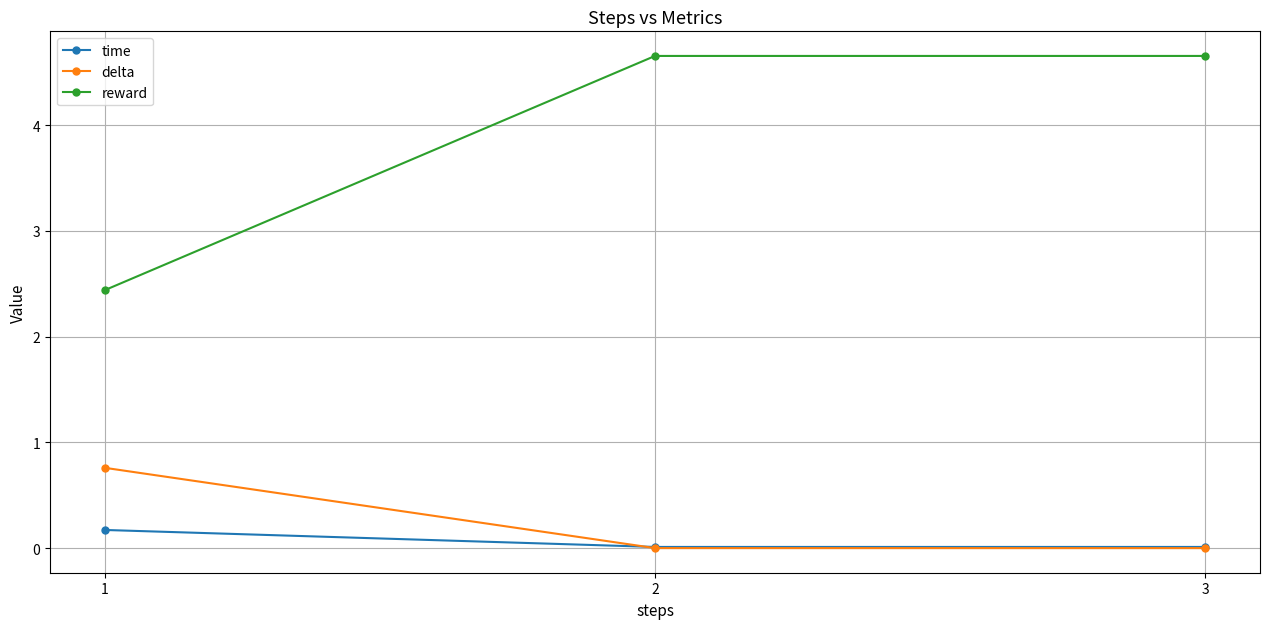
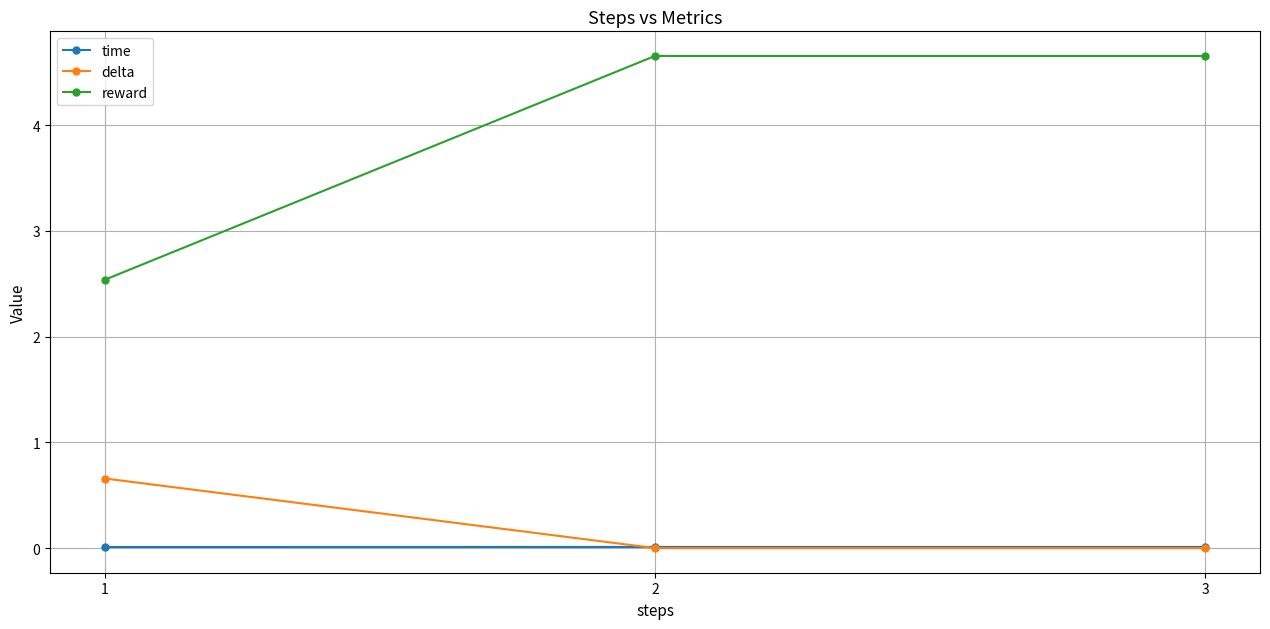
  {
    "time": {
-     "1": 0.17
+     "1": 0.01
    },
    "delta": {
-     "1": 0.76
+     "1": 0.66
    },
    "reward": {
-     "1": 2.44,
+     "1": 2.54,
      "2": 4.65,
      "3": 4.65
    }
  }
